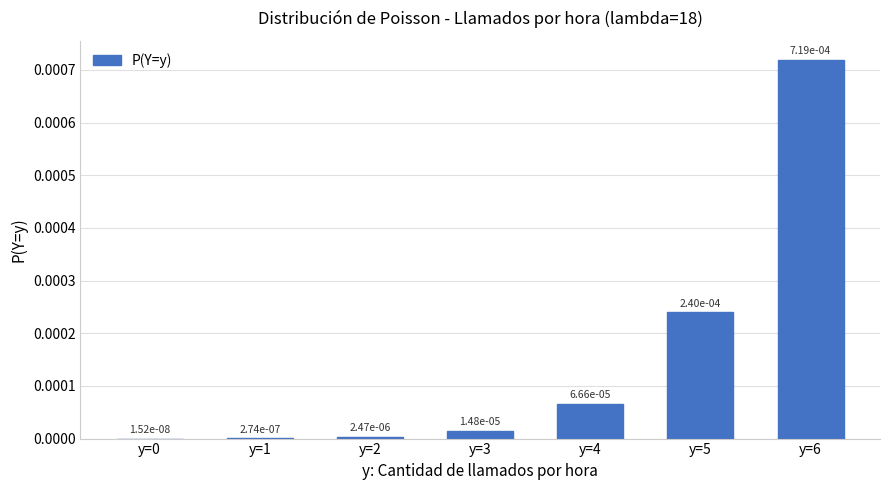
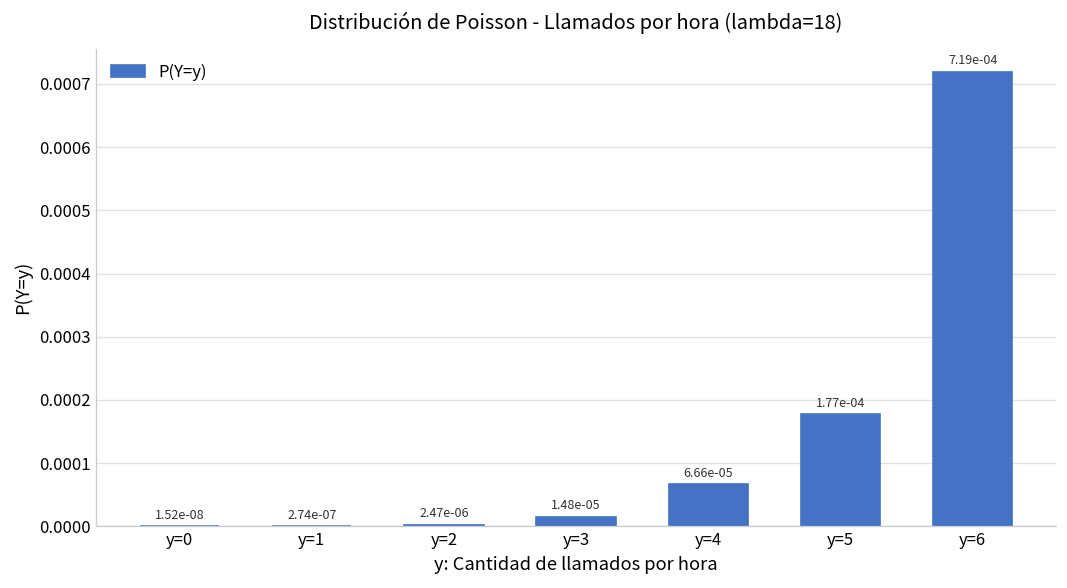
  {
    "y=0": "1.52e-08",
    "y=1": "2.74e-07",
    "y=2": "2.47e-06",
    "y=3": "1.48e-05",
    "y=4": "6.66e-05",
-   "y=5": "2.40e-04",
+   "y=5": "1.77e-04",
    "y=6": "7.19e-04"
  }
